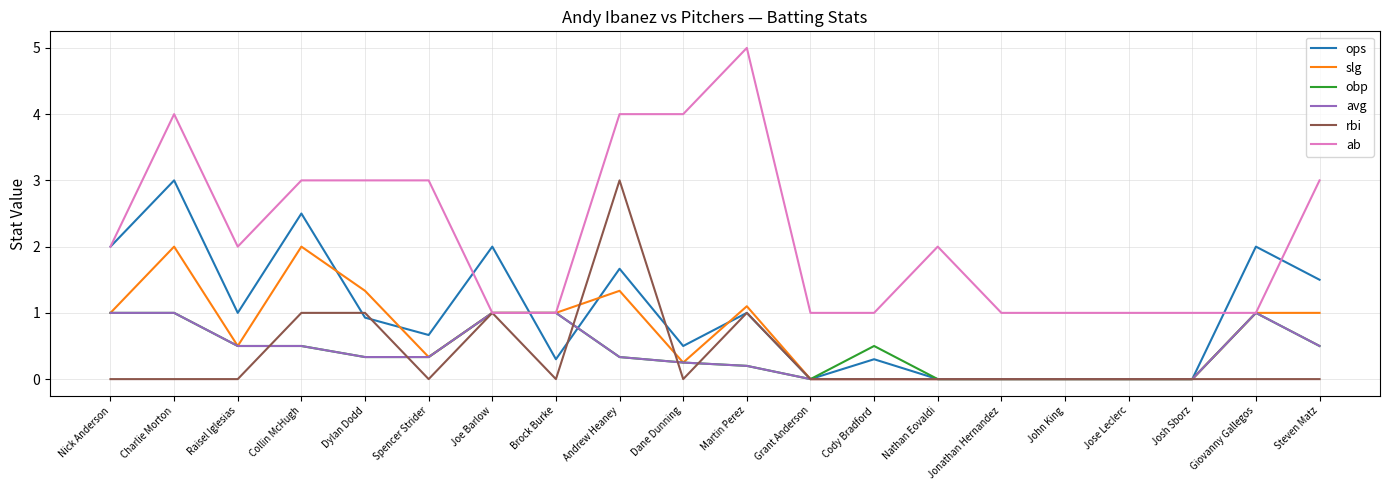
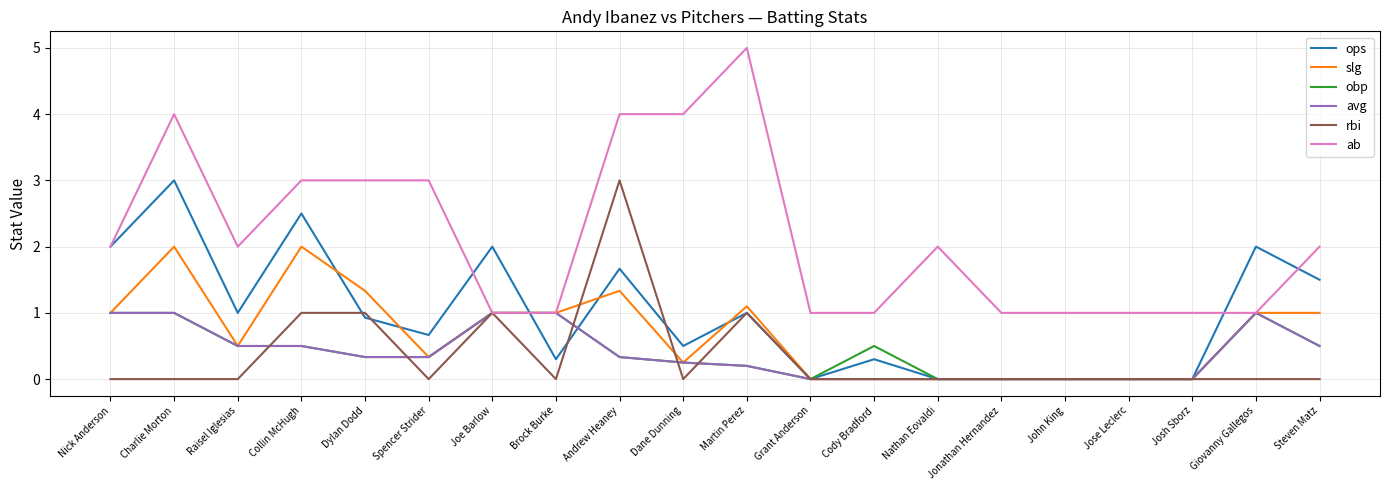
  {
    "ops": {
      "Charlie Morton": 3,
      "Raisel Iglesias": 1,
      "Collin McHugh": 2.5,
      "Dylan Dodd": 0.9,
      "Spencer Strider": 0.7,
      "Joe Barlow": 2,
      "Brock Burke": 0.3,
      "Andrew Heaney": 1.7,
      "Dane Dunning": 0.5,
      "Cody Bradford": 0.3,
      "Giovanny Gallegos": 2,
      "Steven Matz": 1.5
    },
    "slg": {
      "Charlie Morton": 2,
      "Collin McHugh": 2,
      "Dylan Dodd": 1.3,
      "Andrew Heaney": 1.3,
      "Martin Perez": 1.1,
      "Steven Matz": 1
    },
    "obp": {
      "Cody Bradford": 0.5
    },
    "rbi": {
      "Nick Anderson": 0,
      "Charlie Morton": 0,
      "Raisel Iglesias": 0,
      "Collin McHugh": 1,
      "Dylan Dodd": 1,
      "Spencer Strider": 0,
      "Brock Burke": 0,
      "Andrew Heaney": 3,
      "Dane Dunning": 0,
      "Giovanny Gallegos": 0,
      "Steven Matz": 0
    },
    "ab": {
      "Charlie Morton": 4,
      "Raisel Iglesias": 2,
      "Collin McHugh": 3,
      "Dylan Dodd": 3,
      "Spencer Strider": 3,
      "Andrew Heaney": 4,
      "Dane Dunning": 4,
      "Martin Perez": 5,
      "Grant Anderson": 1,
      "Cody Bradford": 1,
      "Nathan Eovaldi": 2,
      "Jonathan Hernandez": 1,
      "John King": 1,
      "Jose Leclerc": 1,
      "Josh Sborz": 1,
-     "Steven Matz": 3
+     "Steven Matz": 2
    }
  }
